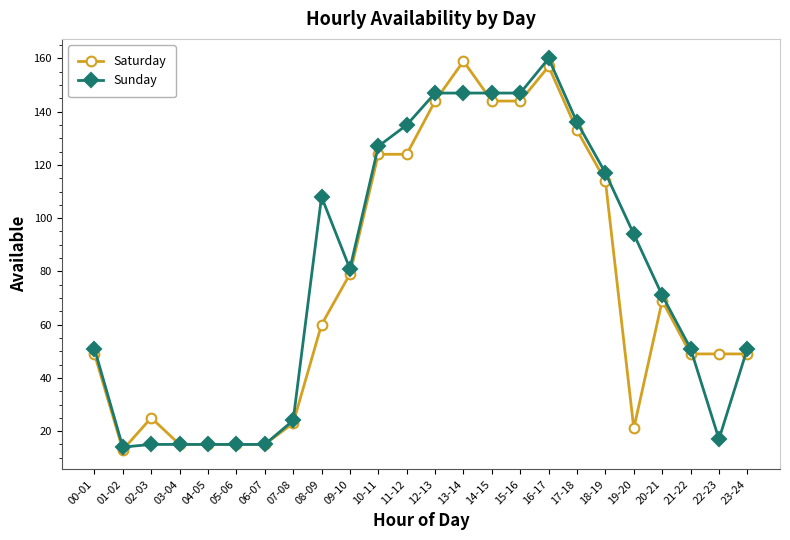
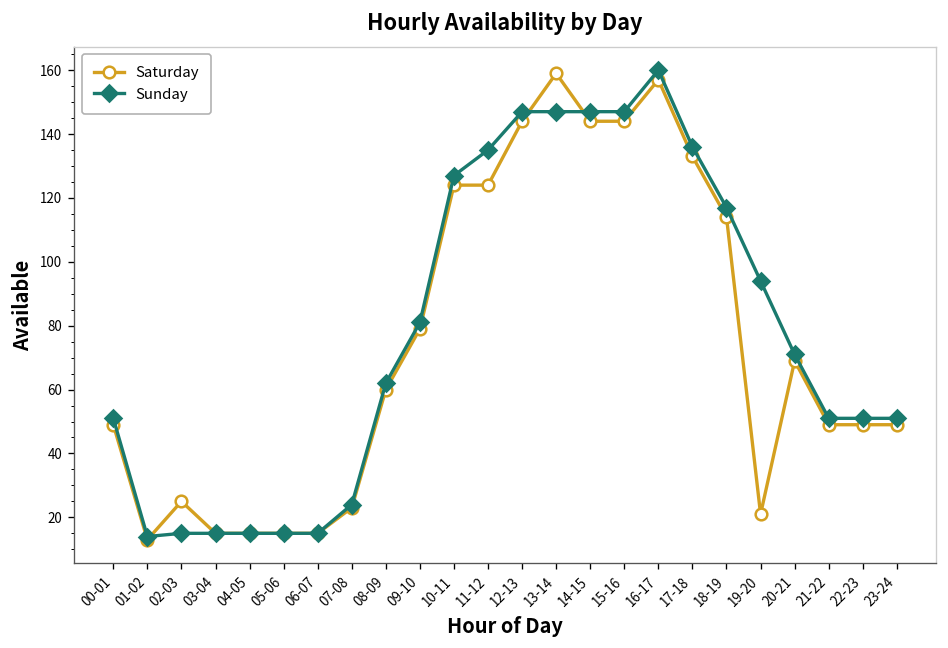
  {
    "Saturday": {
      "00-01": 49,
      "01-02": 13,
      "02-03": 25,
      "07-08": 23,
      "08-09": 60,
      "09-10": 79,
      "10-11": 124,
      "11-12": 124,
      "12-13": 144,
      "13-14": 159,
      "14-15": 144,
      "15-16": 144,
      "16-17": 157,
      "17-18": 133,
      "18-19": 114,
      "19-20": 21,
      "20-21": 69,
      "21-22": 49,
      "22-23": 49,
      "23-24": 49
    },
    "Sunday": {
      "00-01": 51,
      "01-02": 14,
      "02-03": 15,
      "07-08": 24,
-     "08-09": 108,
+     "08-09": 62,
      "09-10": 81,
      "10-11": 127,
      "11-12": 135,
      "12-13": 147,
      "13-14": 147,
      "14-15": 147,
      "15-16": 147,
      "16-17": 160,
      "17-18": 136,
      "18-19": 117,
      "19-20": 94,
      "20-21": 71,
      "21-22": 51,
-     "22-23": 17,
+     "22-23": 51,
      "23-24": 51
    }
  }
